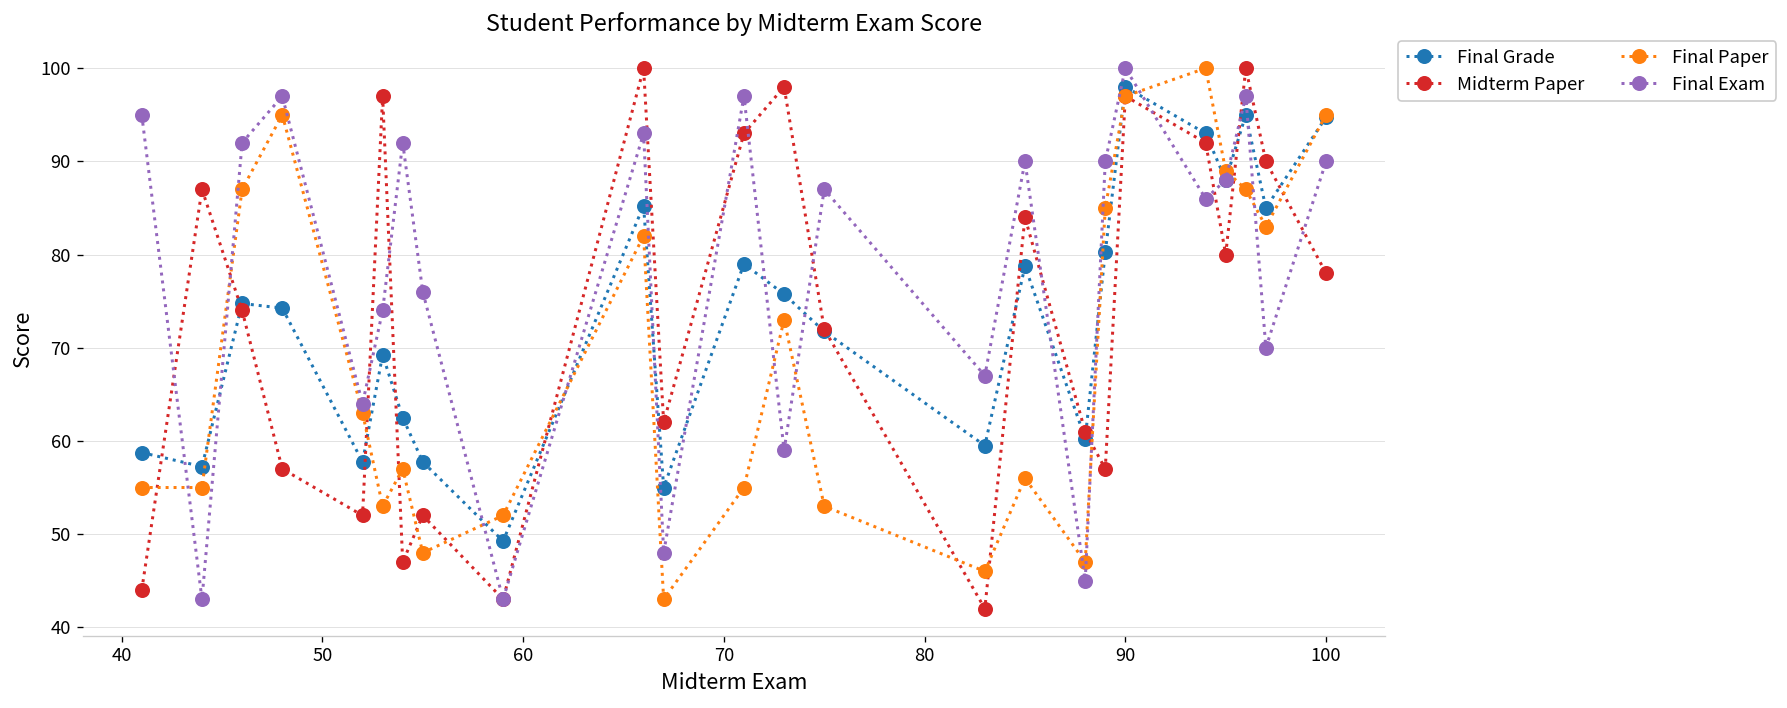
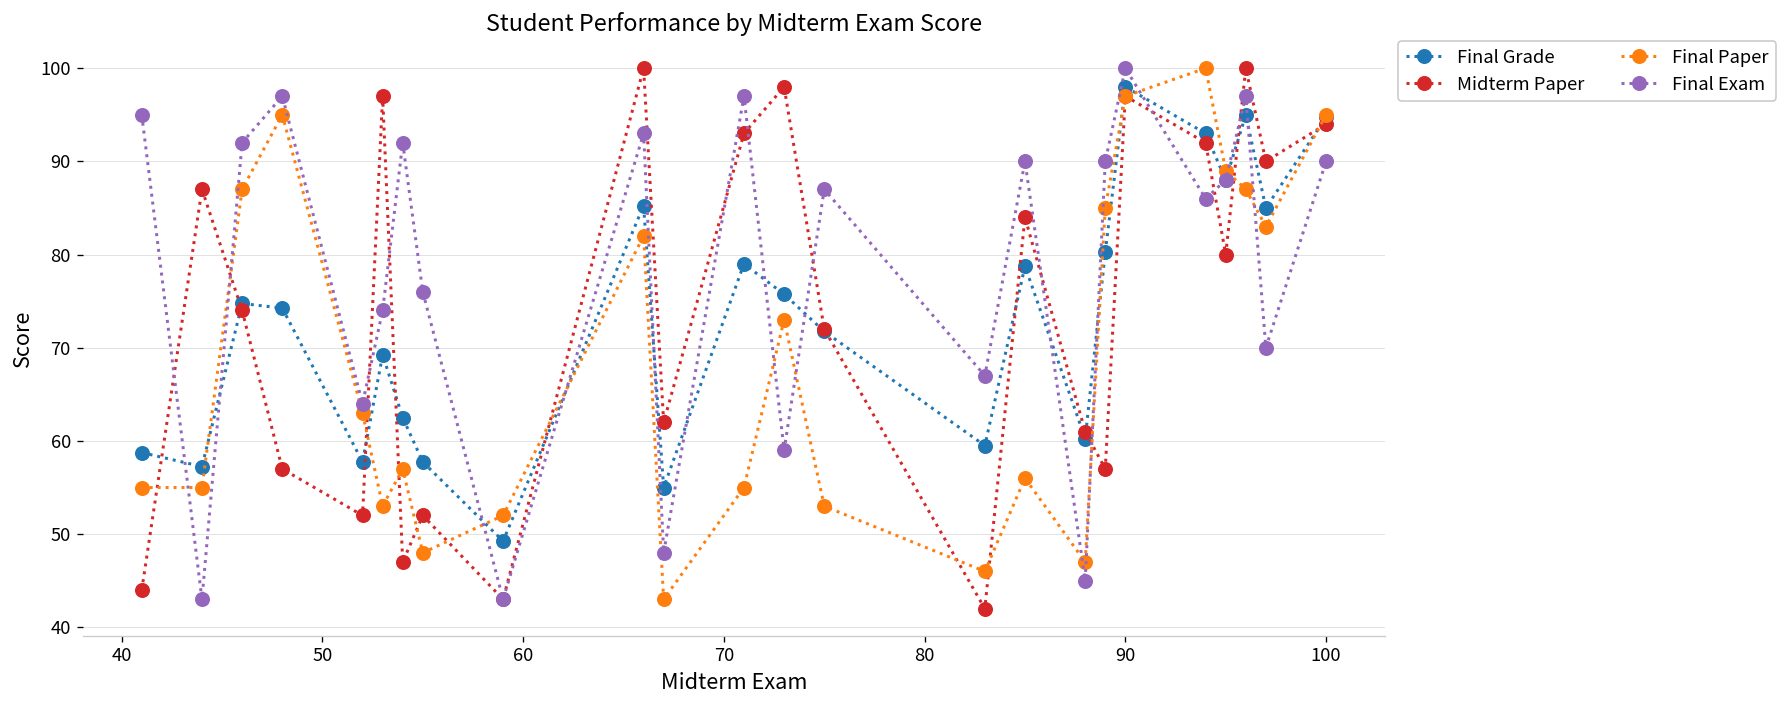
  {
    "Final Grade": {
      "90": 98
    },
    "Midterm Paper": {
-     "100": 78
+     "100": 94
    },
    "Final Exam": {
      "90": 100,
      "100": 90
    }
  }
